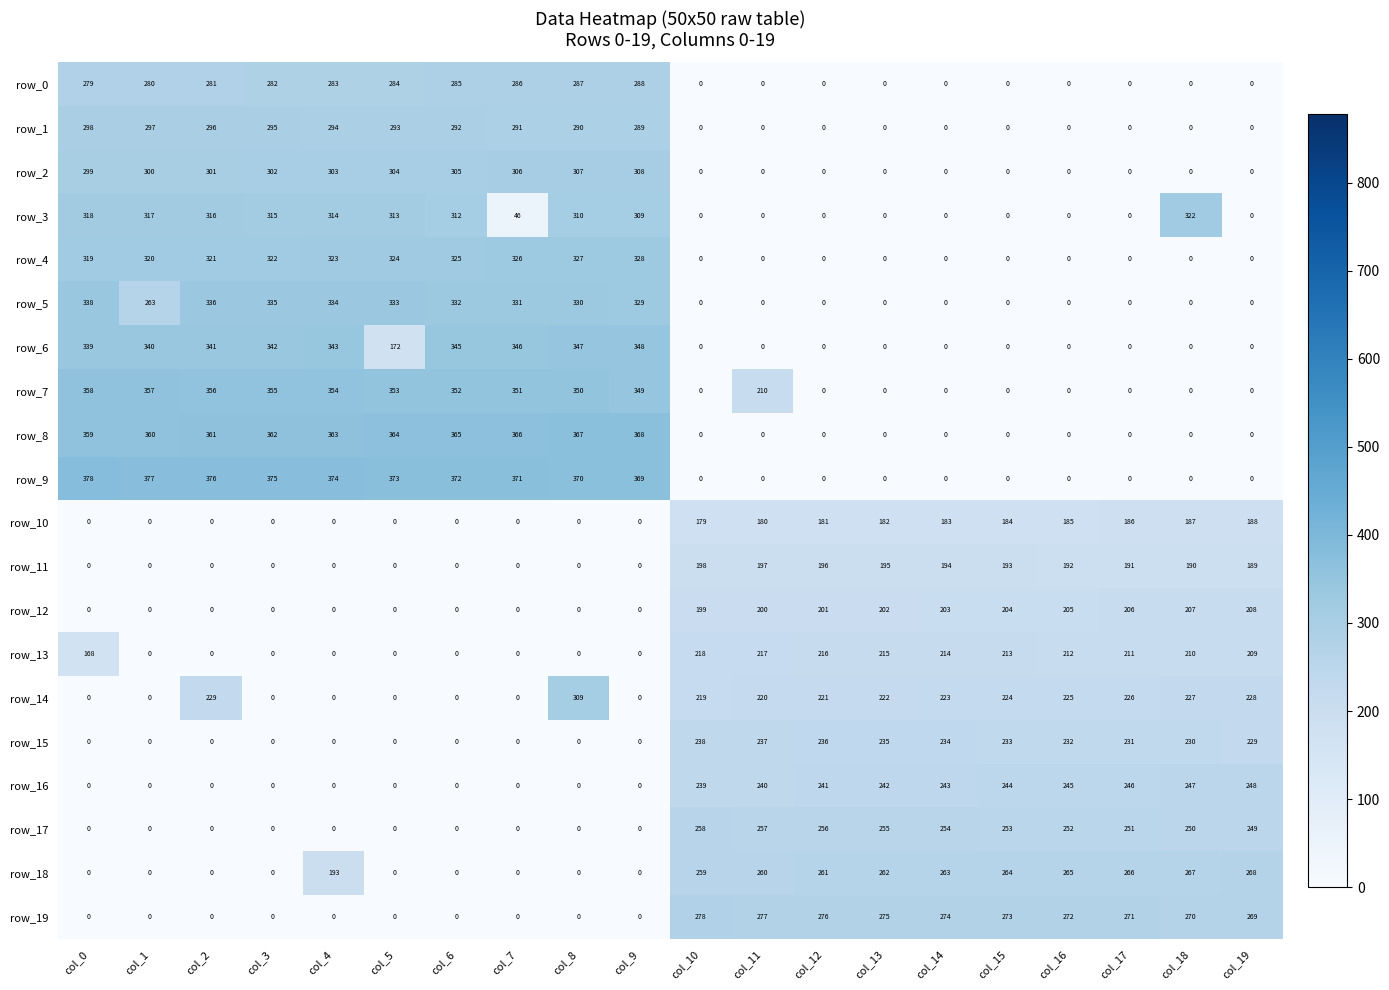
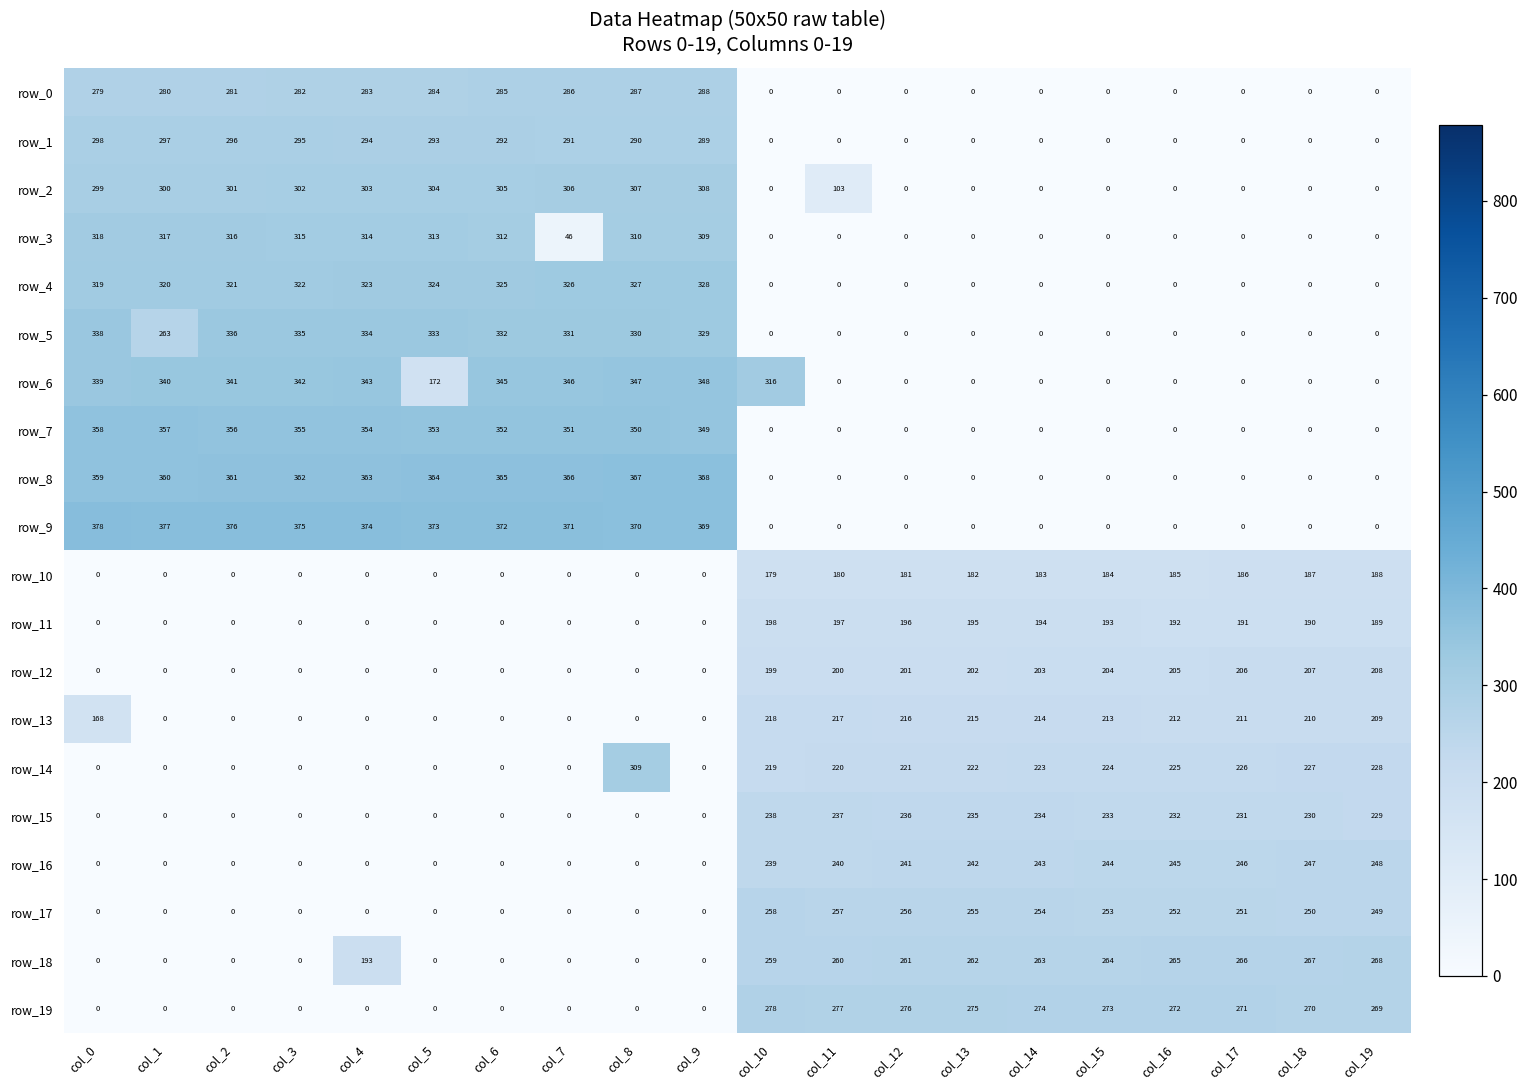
  {
    "row_2": {
      "col_0": 299,
      "col_1": 300,
      "col_2": 301,
      "col_3": 302,
      "col_4": 303,
      "col_5": 304,
      "col_6": 305,
      "col_7": 306,
      "col_8": 307,
      "col_9": 308,
      "col_10": 0,
-     "col_11": 0,
+     "col_11": 103,
      "col_12": 0,
      "col_13": 0,
      "col_14": 0,
      "col_15": 0,
      "col_16": 0,
      "col_17": 0,
      "col_18": 0,
      "col_19": 0
    },
    "row_3": {
      "col_0": 318,
      "col_1": 317,
      "col_2": 316,
      "col_3": 315,
      "col_4": 314,
      "col_5": 313,
      "col_6": 312,
      "col_7": 46,
      "col_8": 310,
      "col_9": 309,
      "col_10": 0,
      "col_11": 0,
      "col_12": 0,
      "col_13": 0,
      "col_14": 0,
      "col_15": 0,
      "col_16": 0,
      "col_17": 0,
-     "col_18": 322,
+     "col_18": 0,
      "col_19": 0
    },
    "row_6": {
      "col_0": 339,
      "col_1": 340,
      "col_2": 341,
      "col_3": 342,
      "col_4": 343,
      "col_5": 172,
      "col_6": 345,
      "col_7": 346,
      "col_8": 347,
      "col_9": 348,
-     "col_10": 0,
+     "col_10": 316,
      "col_11": 0,
      "col_12": 0,
      "col_13": 0,
      "col_14": 0,
      "col_15": 0,
      "col_16": 0,
      "col_17": 0,
      "col_18": 0,
      "col_19": 0
    },
    "row_7": {
      "col_0": 358,
      "col_1": 357,
      "col_2": 356,
      "col_3": 355,
      "col_4": 354,
      "col_5": 353,
      "col_6": 352,
      "col_7": 351,
      "col_8": 350,
      "col_9": 349,
      "col_10": 0,
-     "col_11": 210,
+     "col_11": 0,
      "col_12": 0,
      "col_13": 0,
      "col_14": 0,
      "col_15": 0,
      "col_16": 0,
      "col_17": 0,
      "col_18": 0,
      "col_19": 0
    },
    "row_14": {
      "col_0": 0,
      "col_1": 0,
-     "col_2": 229,
+     "col_2": 0,
      "col_3": 0,
      "col_4": 0,
      "col_5": 0,
      "col_6": 0,
      "col_7": 0,
      "col_8": 309,
      "col_9": 0,
      "col_10": 219,
      "col_11": 220,
      "col_12": 221,
      "col_13": 222,
      "col_14": 223,
      "col_15": 224,
      "col_16": 225,
      "col_17": 226,
      "col_18": 227,
      "col_19": 228
    }
  }
